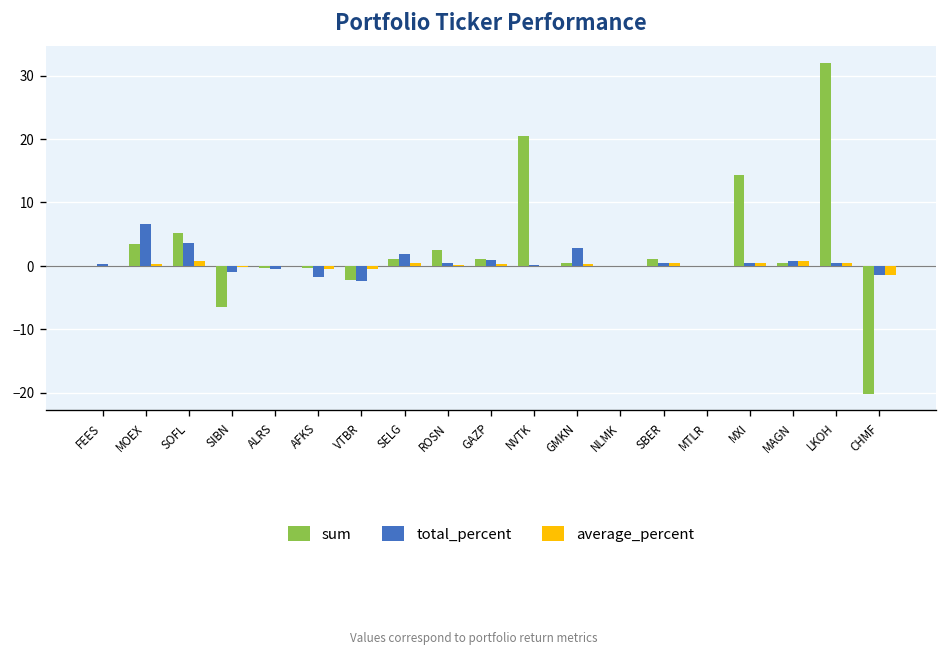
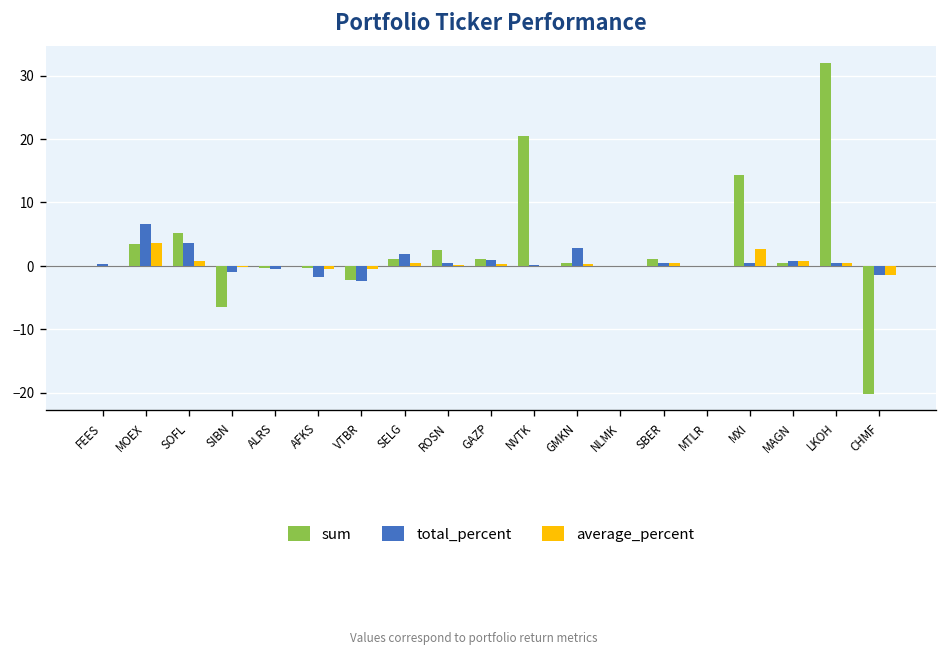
  {
    "sum": {
      "FEES": 0,
      "MOEX": 3,
      "SOFL": 5,
      "SIBN": -7,
      "VTBR": -2,
      "SELG": 1,
      "ROSN": 2,
      "GAZP": 1,
      "NVTK": 20,
      "GMKN": 0,
      "SBER": 1,
      "MXI": 14,
      "LKOH": 32,
      "CHMF": -20
    },
    "total_percent": {
      "MOEX": 7,
      "SOFL": 4,
      "SIBN": -1,
      "ALRS": 0,
      "AFKS": -2,
      "VTBR": -2,
      "SELG": 2,
      "ROSN": 1,
      "GAZP": 1,
      "GMKN": 3,
      "MXI": 0,
      "MAGN": 1,
      "LKOH": 1,
      "CHMF": -1
    },
    "average_percent": {
-     "MOEX": 0,
+     "MOEX": 4,
      "SOFL": 1,
      "VTBR": -1,
-     "MXI": 0,
+     "MXI": 3,
      "MAGN": 1,
      "LKOH": 1,
      "CHMF": -1
    }
  }
